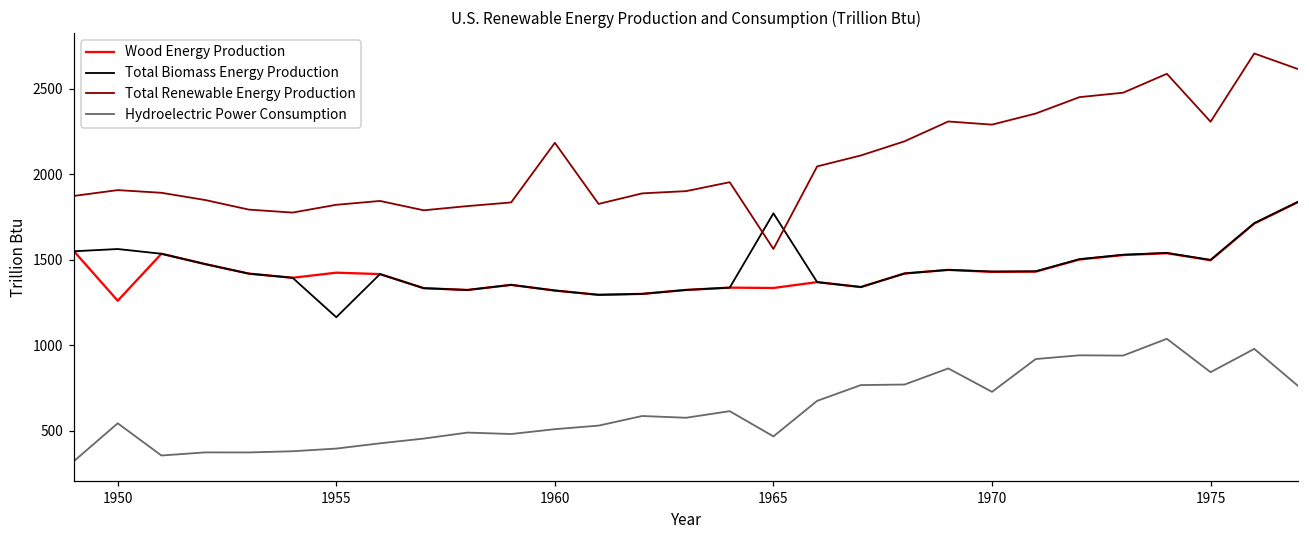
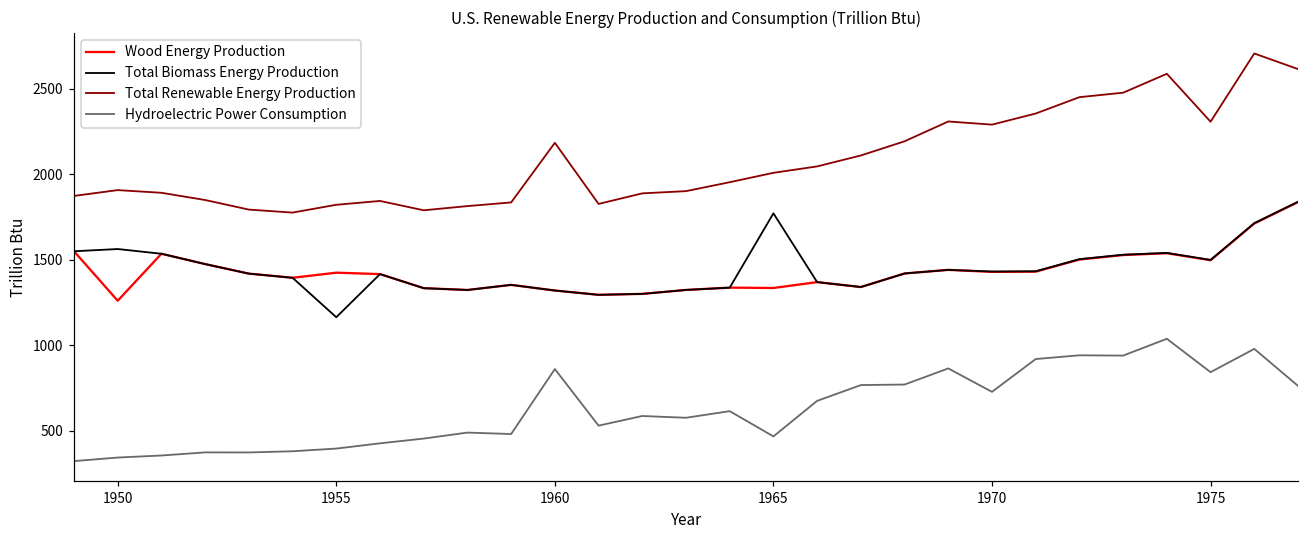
  {
    "Wood Energy Production": {
      "1950": 1260,
      "1955": 1420,
      "1965": 1330
    },
    "Total Biomass Energy Production": {
      "1950": 1560,
      "1955": 1160,
      "1965": 1770
    },
    "Total Renewable Energy Production": {
      "1950": 1910,
      "1955": 1820,
      "1960": 2180,
-     "1965": 1560,
+     "1965": 2010,
      "1970": 2290,
      "1975": 2310
    },
    "Hydroelectric Power Consumption": {
-     "1950": 540,
+     "1950": 340,
      "1955": 400,
-     "1960": 510,
+     "1960": 860,
      "1965": 470,
      "1970": 730,
      "1975": 840
    }
  }
